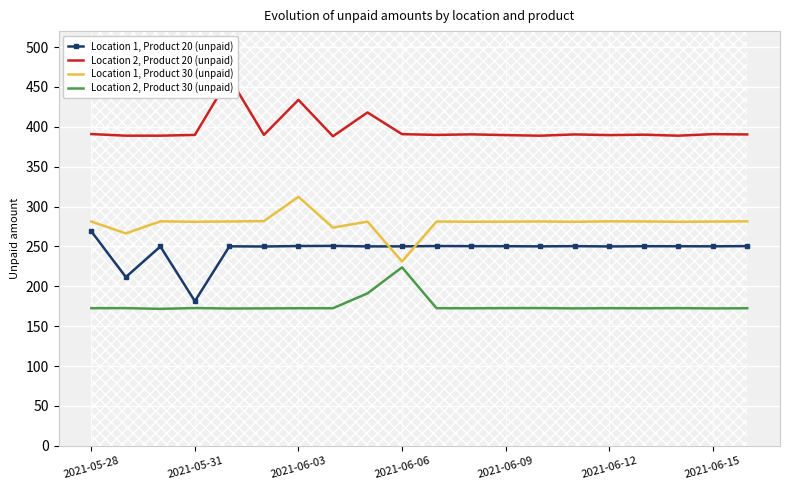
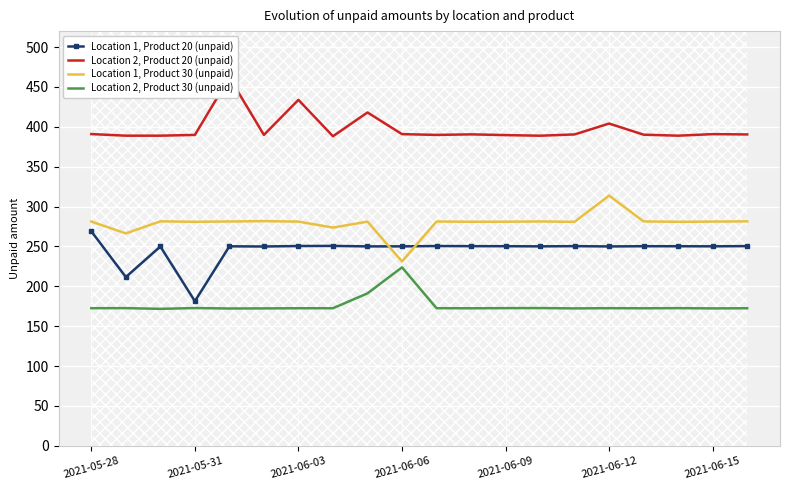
  {
    "Location 1, Product 20 (unpaid)": {
      "2021-05-28": 270,
      "2021-05-31": 180,
      "2021-06-03": 250,
      "2021-06-06": 250,
      "2021-06-09": 250,
      "2021-06-12": 250,
      "2021-06-15": 250
    },
    "Location 2, Product 20 (unpaid)": {
      "2021-05-28": 390,
      "2021-05-31": 390,
      "2021-06-03": 430,
      "2021-06-06": 390,
      "2021-06-09": 390,
-     "2021-06-12": 390,
+     "2021-06-12": 400,
      "2021-06-15": 390
    },
    "Location 1, Product 30 (unpaid)": {
      "2021-05-28": 280,
      "2021-05-31": 280,
-     "2021-06-03": 310,
+     "2021-06-03": 280,
      "2021-06-06": 230,
      "2021-06-09": 280,
-     "2021-06-12": 280,
+     "2021-06-12": 310,
      "2021-06-15": 280
    },
    "Location 2, Product 30 (unpaid)": {
      "2021-05-28": 170,
      "2021-05-31": 170,
      "2021-06-03": 170,
      "2021-06-06": 220,
      "2021-06-09": 170,
      "2021-06-12": 170,
      "2021-06-15": 170
    }
  }
